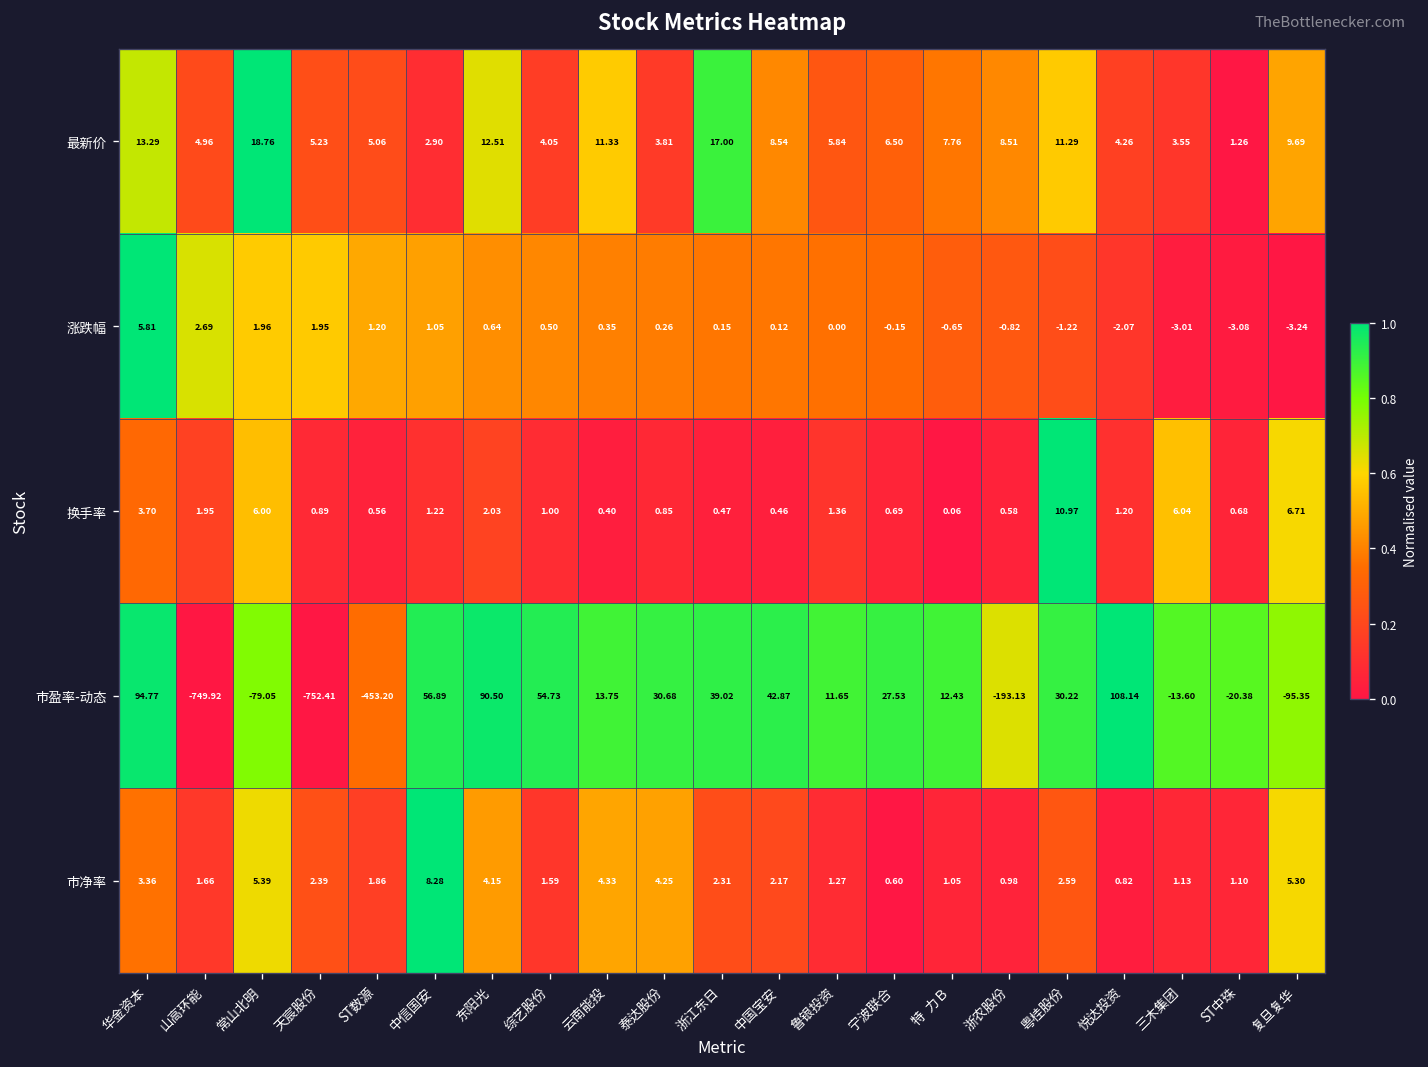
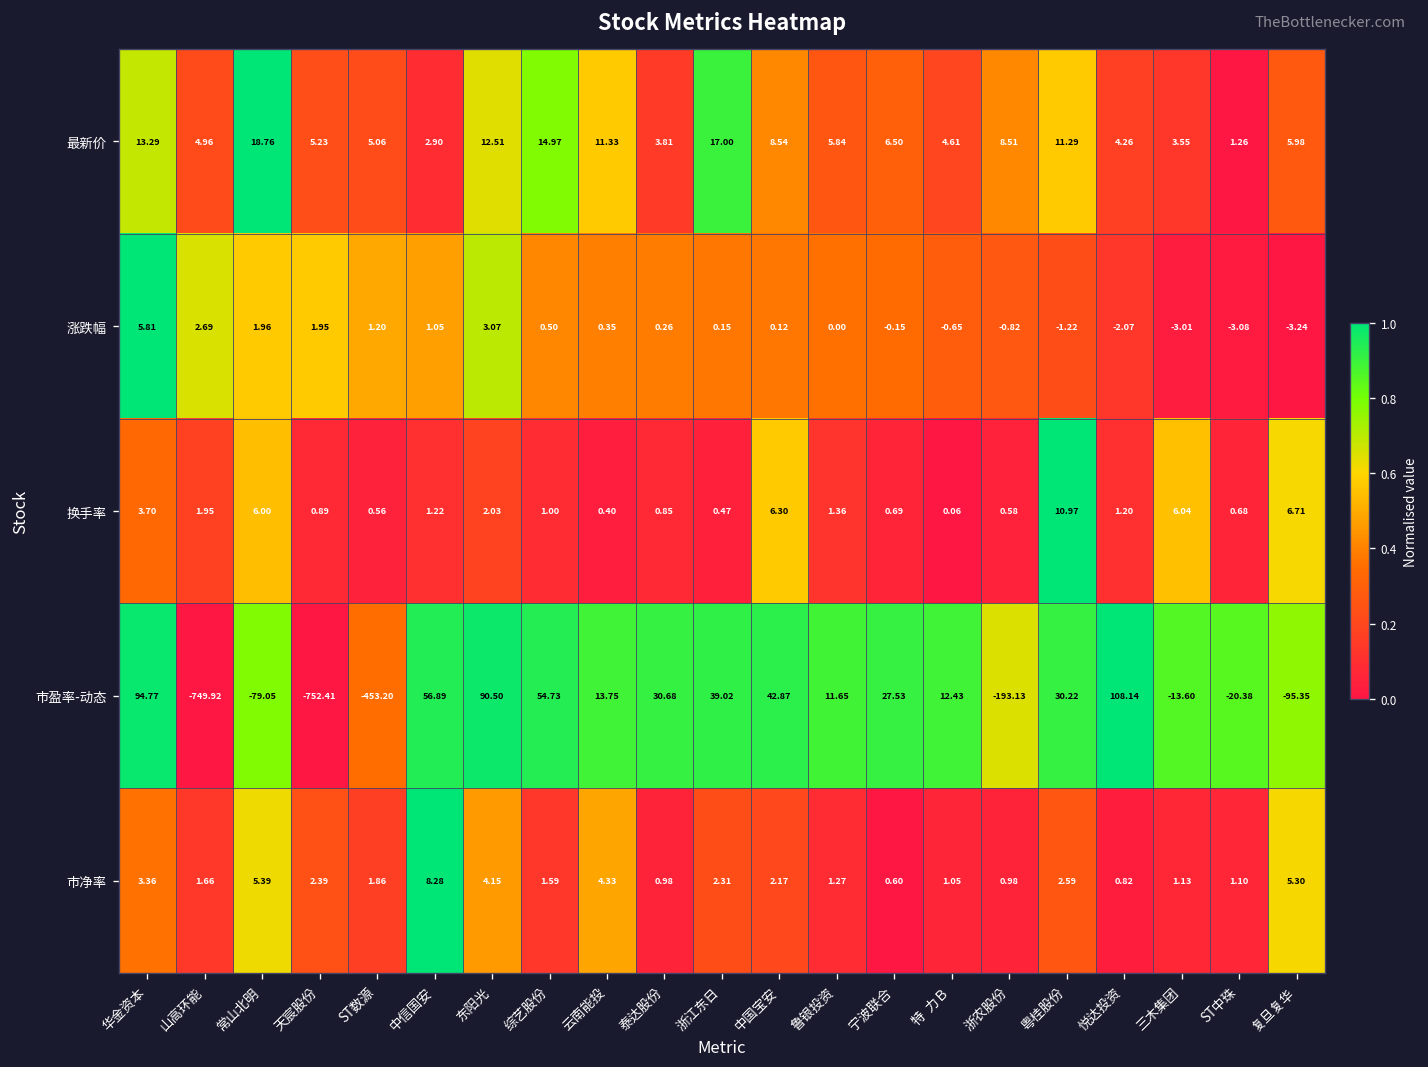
  {
    "最新价": {
      "华金资本": 13.29,
      "山高环能": 4.96,
      "常山北明": 18.76,
      "天宸股份": 5.23,
      "ST数源": 5.06,
      "中信国安": 2.90,
      "东阳光": 12.51,
-     "综艺股份": 4.05,
+     "综艺股份": 14.97,
      "云南能投": 11.33,
      "泰达股份": 3.81,
      "浙江东日": 17.00,
      "中国宝安": 8.54,
      "鲁银投资": 5.84,
      "宁波联合": 6.50,
-     "特 力Ｂ": 7.76,
+     "特 力Ｂ": 4.61,
      "浙农股份": 8.51,
      "粤桂股份": 11.29,
      "悦达投资": 4.26,
      "三木集团": 3.55,
      "ST中珠": 1.26,
-     "复旦复华": 9.69
+     "复旦复华": 5.98
    },
    "涨跌幅": {
      "华金资本": 5.81,
      "山高环能": 2.69,
      "常山北明": 1.96,
      "天宸股份": 1.95,
      "ST数源": 1.20,
      "中信国安": 1.05,
-     "东阳光": 0.64,
+     "东阳光": 3.07,
      "综艺股份": 0.50,
      "云南能投": 0.35,
      "泰达股份": 0.26,
      "浙江东日": 0.15,
      "中国宝安": 0.12,
      "鲁银投资": 0.00,
      "宁波联合": -0.15,
      "特 力Ｂ": -0.65,
      "浙农股份": -0.82,
      "粤桂股份": -1.22,
      "悦达投资": -2.07,
      "三木集团": -3.01,
      "ST中珠": -3.08,
      "复旦复华": -3.24
    },
    "换手率": {
      "华金资本": 3.70,
      "山高环能": 1.95,
      "常山北明": 6.00,
      "天宸股份": 0.89,
      "ST数源": 0.56,
      "中信国安": 1.22,
      "东阳光": 2.03,
      "综艺股份": 1.00,
      "云南能投": 0.40,
      "泰达股份": 0.85,
      "浙江东日": 0.47,
-     "中国宝安": 0.46,
+     "中国宝安": 6.30,
      "鲁银投资": 1.36,
      "宁波联合": 0.69,
      "特 力Ｂ": 0.06,
      "浙农股份": 0.58,
      "粤桂股份": 10.97,
      "悦达投资": 1.20,
      "三木集团": 6.04,
      "ST中珠": 0.68,
      "复旦复华": 6.71
    },
    "市盈率-动态": {
      "华金资本": 94.77,
      "山高环能": -749.92,
      "常山北明": -79.05,
      "天宸股份": -752.41,
      "ST数源": -453.20,
      "中信国安": 56.89,
      "东阳光": 90.50,
      "综艺股份": 54.73,
      "云南能投": 13.75,
      "泰达股份": 30.68,
      "浙江东日": 39.02,
      "中国宝安": 42.87,
      "鲁银投资": 11.65,
      "宁波联合": 27.53,
      "特 力Ｂ": 12.43,
      "浙农股份": -193.13,
      "粤桂股份": 30.22,
      "悦达投资": 108.14,
      "三木集团": -13.60,
      "ST中珠": -20.38,
      "复旦复华": -95.35
    },
    "市净率": {
      "华金资本": 3.36,
      "山高环能": 1.66,
      "常山北明": 5.39,
      "天宸股份": 2.39,
      "ST数源": 1.86,
      "中信国安": 8.28,
      "东阳光": 4.15,
      "综艺股份": 1.59,
      "云南能投": 4.33,
-     "泰达股份": 4.25,
+     "泰达股份": 0.98,
      "浙江东日": 2.31,
      "中国宝安": 2.17,
      "鲁银投资": 1.27,
      "宁波联合": 0.60,
      "特 力Ｂ": 1.05,
      "浙农股份": 0.98,
      "粤桂股份": 2.59,
      "悦达投资": 0.82,
      "三木集团": 1.13,
      "ST中珠": 1.10,
      "复旦复华": 5.30
    }
  }
